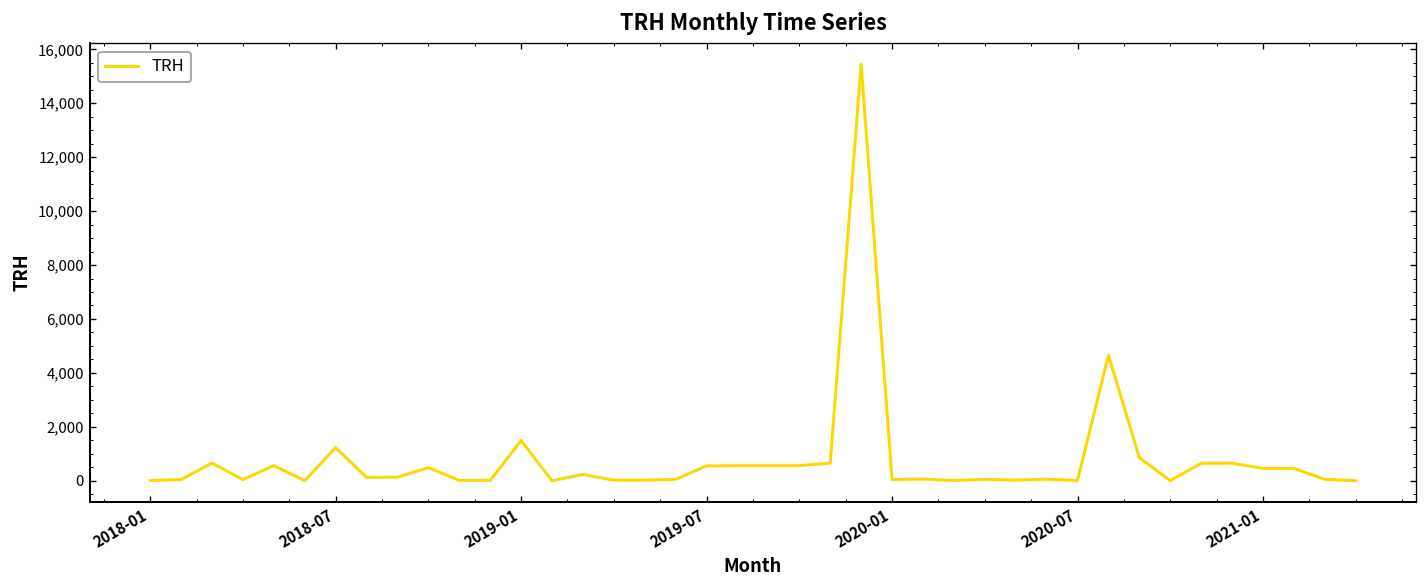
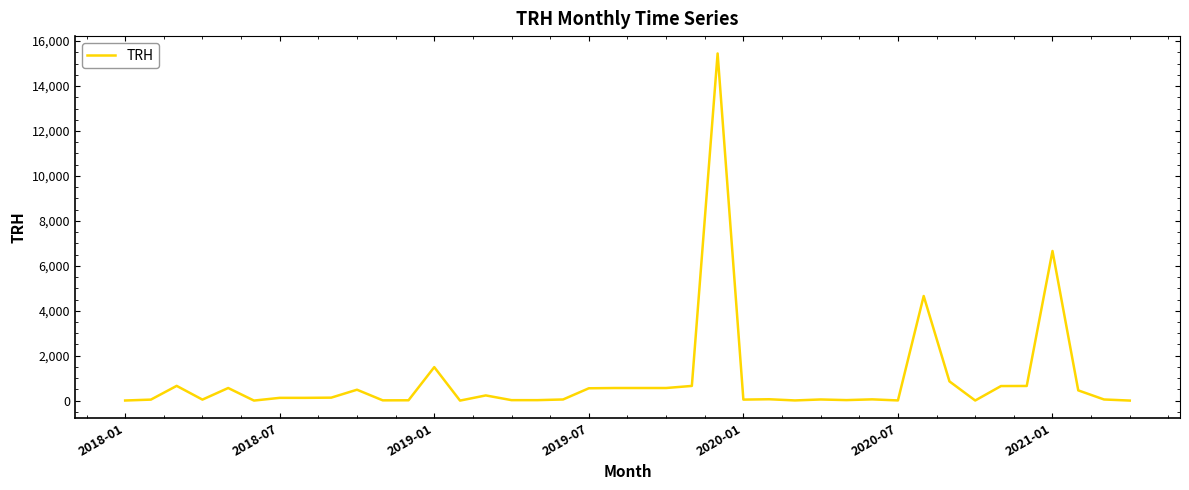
  {
    "2018-01": "0",
-   "2018-07": "1,200",
+   "2018-07": "100",
    "2019-01": "1,500",
    "2019-07": "500",
    "2020-01": "0",
    "2020-07": "0",
-   "2021-01": "500"
+   "2021-01": "6,700"
  }
